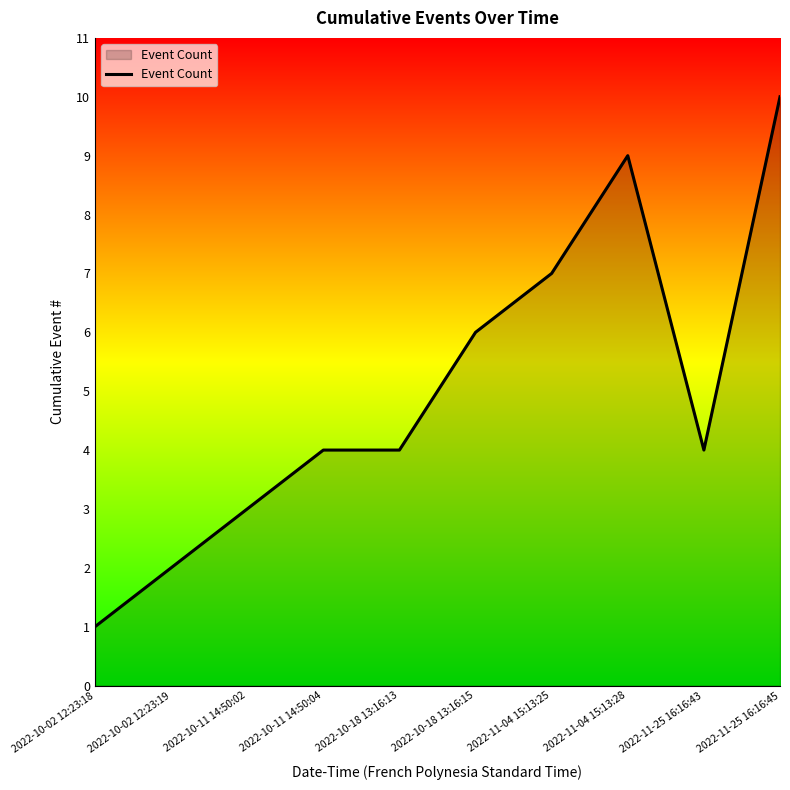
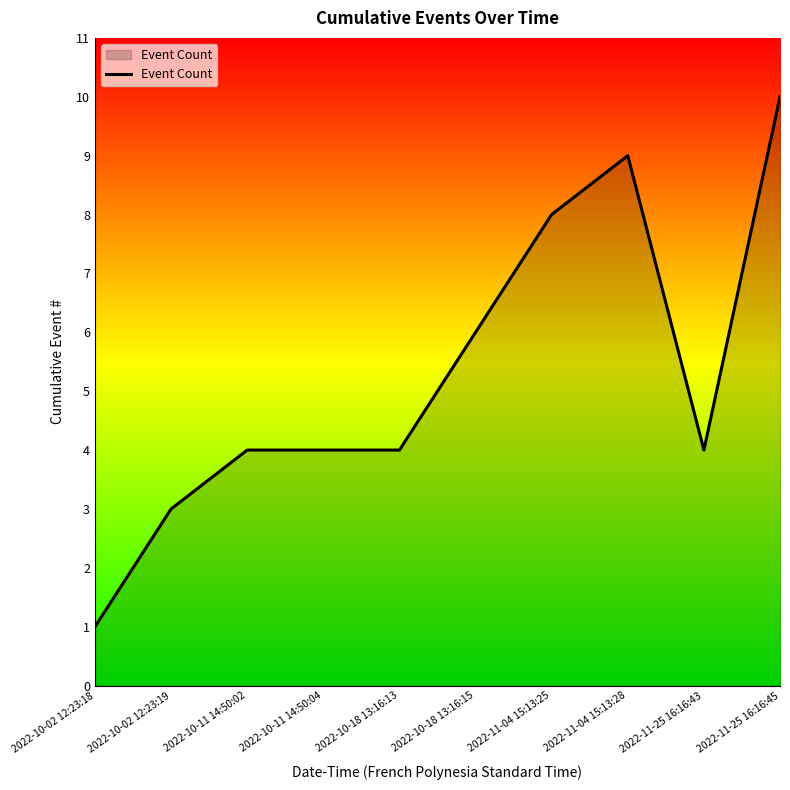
  {
    "2022-10-02 12:23:18": 1,
-   "2022-10-02 12:23:19": 2,
-   "2022-10-11 14:50:02": 3,
+   "2022-10-02 12:23:19": 3,
+   "2022-10-11 14:50:02": 4,
    "2022-10-11 14:50:04": 4,
    "2022-10-18 13:16:13": 4,
    "2022-10-18 13:16:15": 6,
-   "2022-11-04 15:13:25": 7,
+   "2022-11-04 15:13:25": 8,
    "2022-11-04 15:13:28": 9,
    "2022-11-25 16:16:43": 4,
    "2022-11-25 16:16:45": 10
  }
